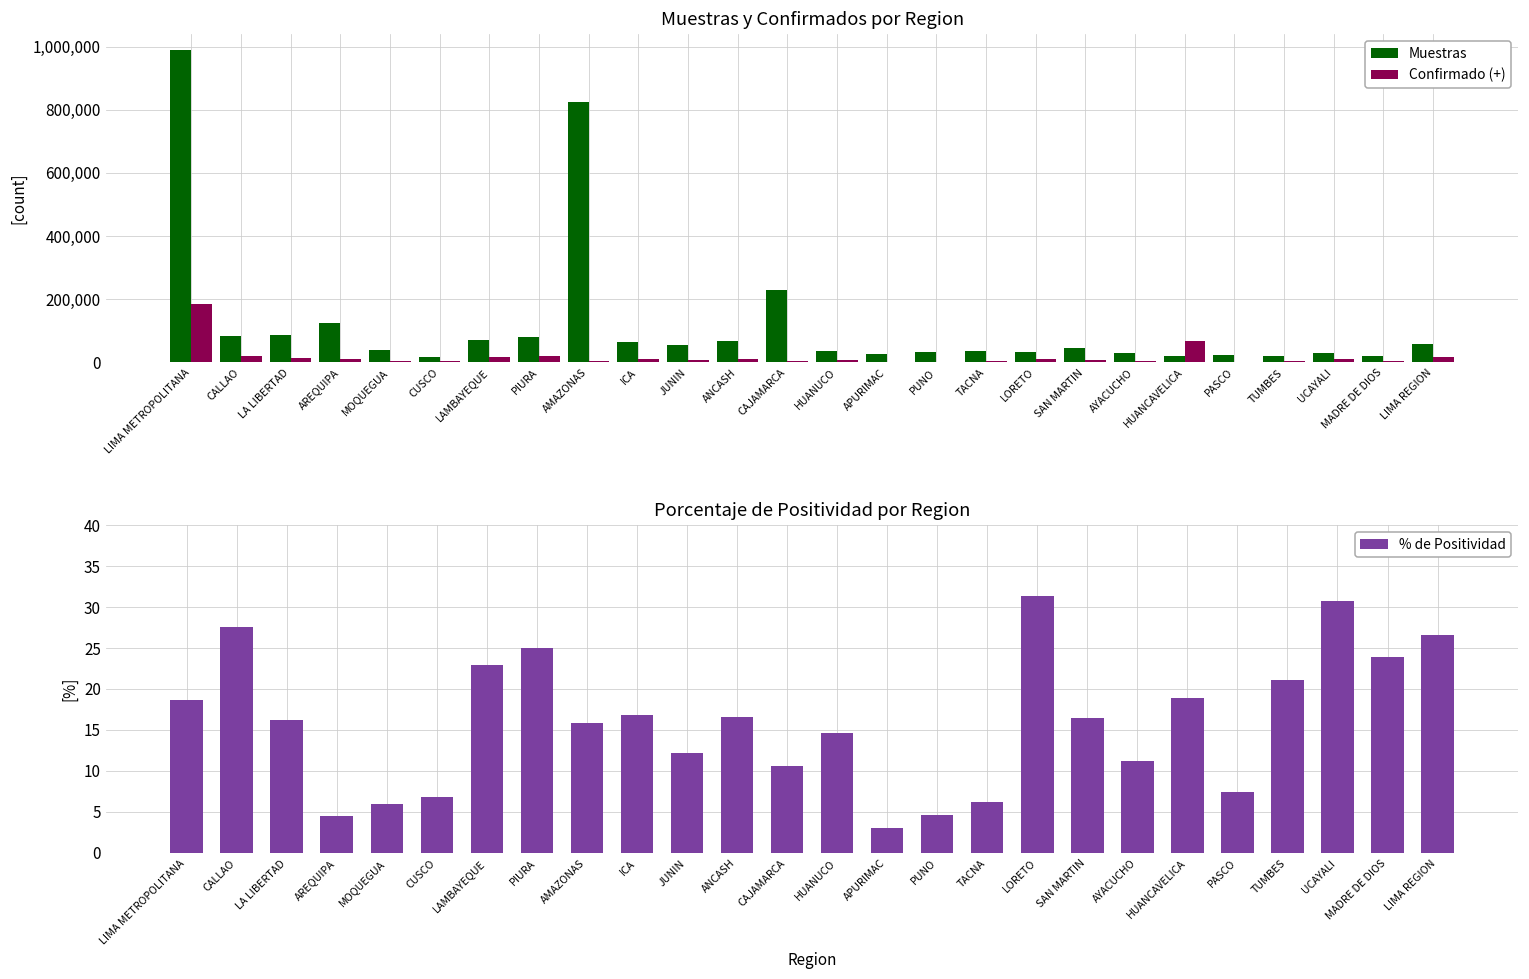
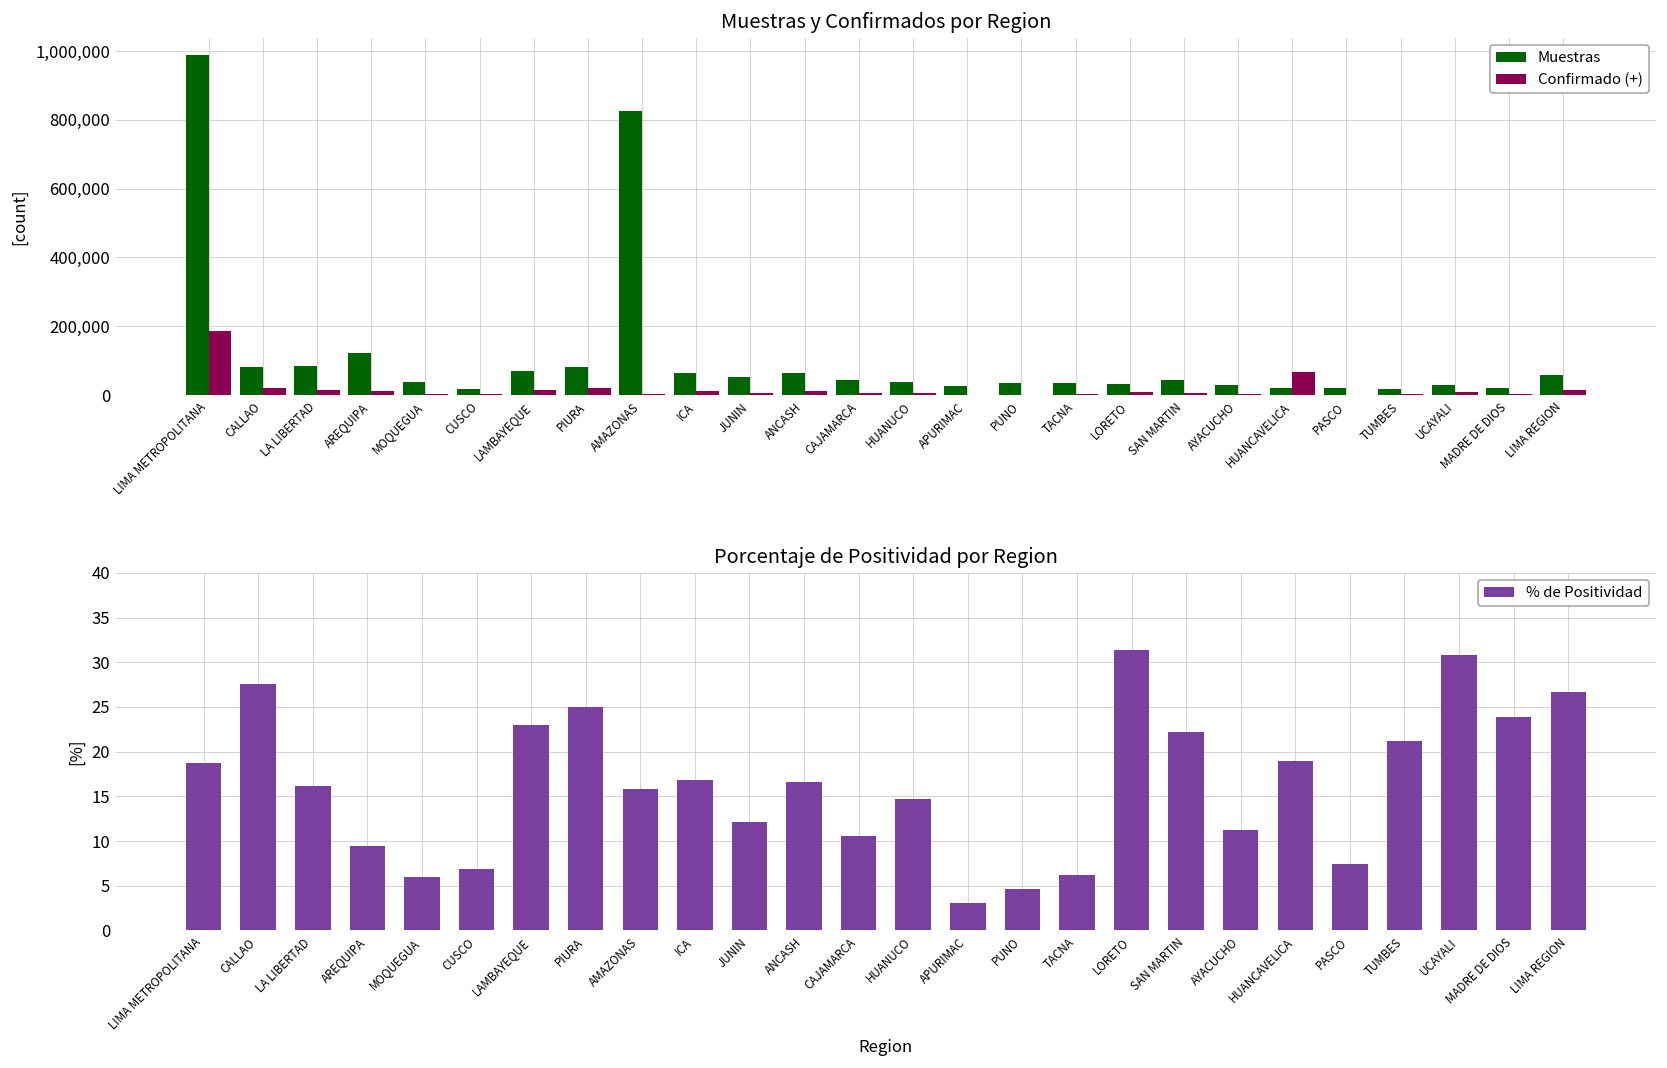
  {
    "Muestras y Confirmados por Region": {
      "Muestras": {
        "LIMA METROPOLITANA": "990,000",
        "CALLAO": "80,000",
        "LA LIBERTAD": "90,000",
        "AREQUIPA": "120,000",
        "MOQUEGUA": "40,000",
        "CUSCO": "20,000",
        "LAMBAYEQUE": "70,000",
        "PIURA": "80,000",
        "AMAZONAS": "830,000",
        "ICA": "60,000",
        "JUNIN": "50,000",
        "ANCASH": "70,000",
-       "CAJAMARCA": "230,000",
+       "CAJAMARCA": "50,000",
        "HUANUCO": "40,000",
        "APURIMAC": "30,000",
        "PUNO": "30,000",
        "TACNA": "40,000",
        "LORETO": "30,000",
        "SAN MARTIN": "40,000",
        "AYACUCHO": "30,000",
        "HUANCAVELICA": "20,000",
        "PASCO": "20,000",
        "TUMBES": "20,000",
        "UCAYALI": "30,000",
        "MADRE DE DIOS": "20,000",
        "LIMA REGION": "60,000"
      },
      "Confirmado (+)": {
        "LIMA METROPOLITANA": "190,000",
        "CALLAO": "20,000",
        "LA LIBERTAD": "10,000",
        "AREQUIPA": "10,000",
        "LAMBAYEQUE": "20,000",
        "PIURA": "20,000",
        "ICA": "10,000",
        "ANCASH": "10,000",
        "LORETO": "10,000",
        "HUANCAVELICA": "70,000",
        "UCAYALI": "10,000",
        "LIMA REGION": "20,000"
      }
    },
    "Porcentaje de Positividad por Region": {
      "LIMA METROPOLITANA": "19",
      "CALLAO": "28",
      "LA LIBERTAD": "16",
-     "AREQUIPA": "5",
+     "AREQUIPA": "9",
      "MOQUEGUA": "6",
      "CUSCO": "7",
      "LAMBAYEQUE": "23",
      "PIURA": "25",
      "AMAZONAS": "16",
      "ICA": "17",
      "JUNIN": "12",
      "ANCASH": "17",
      "CAJAMARCA": "11",
      "HUANUCO": "15",
      "APURIMAC": "3",
      "PUNO": "5",
      "TACNA": "6",
      "LORETO": "31",
-     "SAN MARTIN": "17",
+     "SAN MARTIN": "22",
      "AYACUCHO": "11",
      "HUANCAVELICA": "19",
      "PASCO": "7",
      "TUMBES": "21",
      "UCAYALI": "31",
      "MADRE DE DIOS": "24",
      "LIMA REGION": "27"
    }
  }
